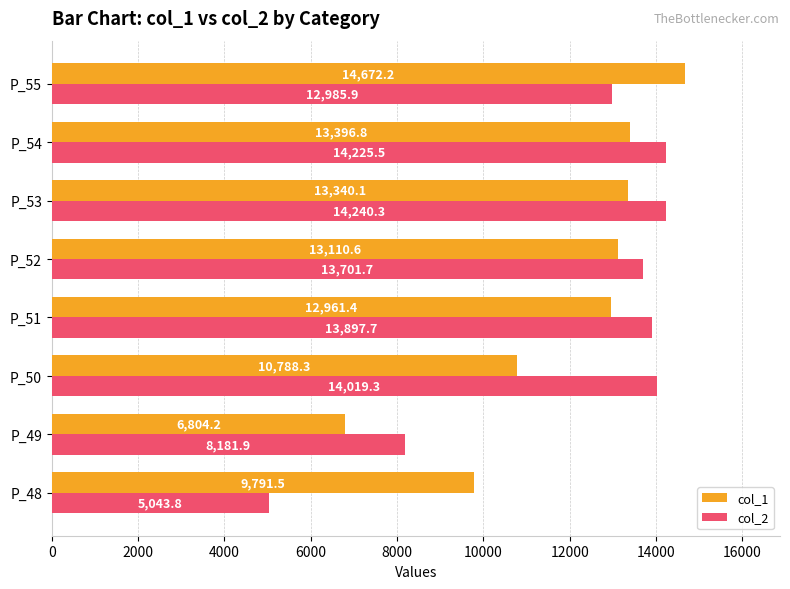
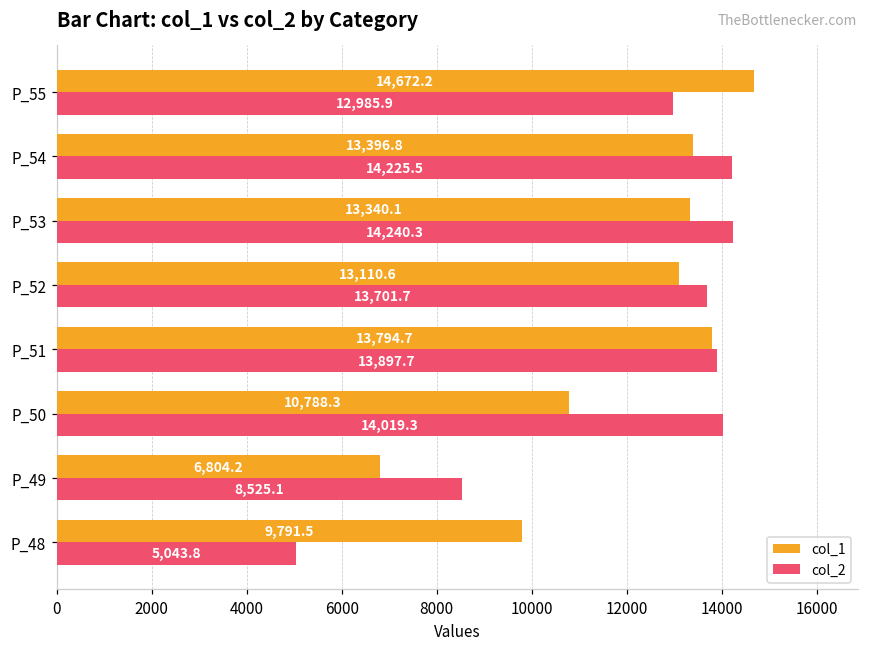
  {
    "col_1": {
      "P_55": "14,672.2",
      "P_54": "13,396.8",
      "P_53": "13,340.1",
      "P_52": "13,110.6",
-     "P_51": "12,961.4",
+     "P_51": "13,794.7",
      "P_50": "10,788.3",
      "P_49": "6,804.2",
      "P_48": "9,791.5"
    },
    "col_2": {
      "P_55": "12,985.9",
      "P_54": "14,225.5",
      "P_53": "14,240.3",
      "P_52": "13,701.7",
      "P_51": "13,897.7",
      "P_50": "14,019.3",
-     "P_49": "8,181.9",
+     "P_49": "8,525.1",
      "P_48": "5,043.8"
    }
  }
